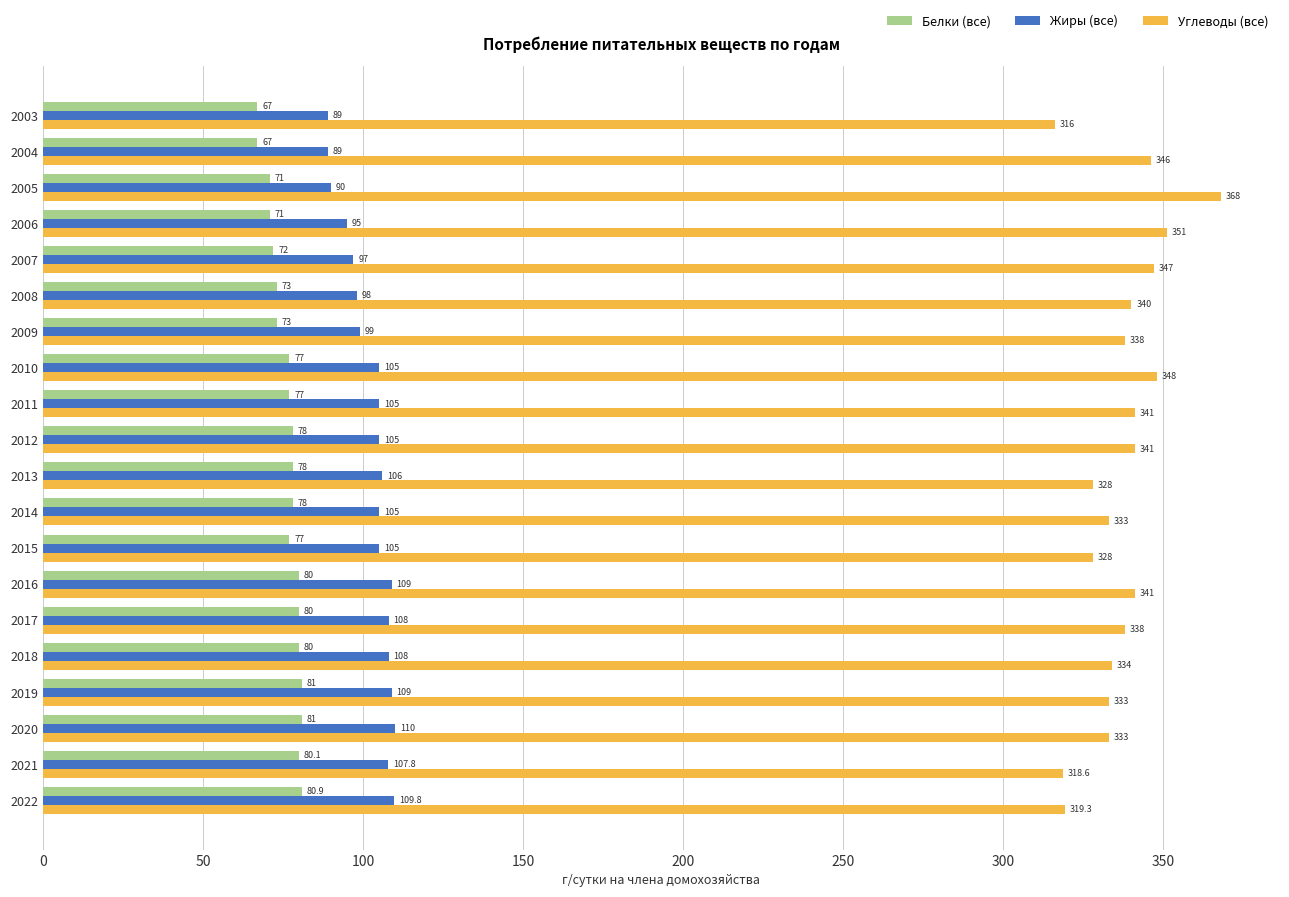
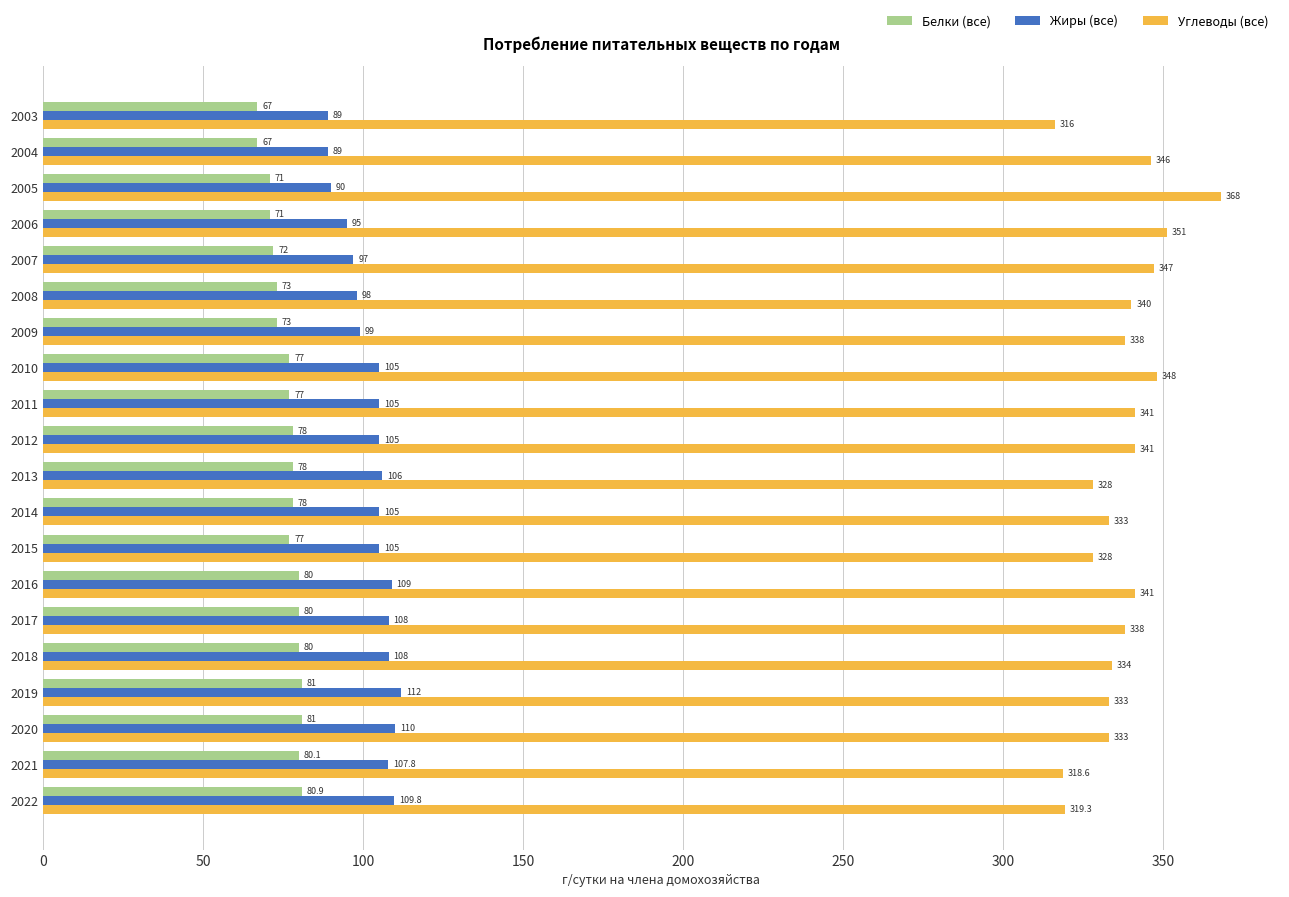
  {
    "Белки (все)": {
      "2003": 67,
      "2004": 67,
      "2005": 71,
      "2006": 71,
      "2007": 72,
      "2008": 73,
      "2009": 73,
      "2010": 77,
      "2011": 77,
      "2012": 78,
      "2013": 78,
      "2014": 78,
      "2015": 77,
      "2016": 80,
      "2017": 80,
      "2018": 80,
      "2019": 81,
      "2020": 81,
      "2021": 80.1,
      "2022": 80.9
    },
    "Жиры (все)": {
      "2003": 89,
      "2004": 89,
      "2005": 90,
      "2006": 95,
      "2007": 97,
      "2008": 98,
      "2009": 99,
      "2010": 105,
      "2011": 105,
      "2012": 105,
      "2013": 106,
      "2014": 105,
      "2015": 105,
      "2016": 109,
      "2017": 108,
      "2018": 108,
-     "2019": 109,
+     "2019": 112,
      "2020": 110,
      "2021": 107.8,
      "2022": 109.8
    },
    "Углеводы (все)": {
      "2003": 316,
      "2004": 346,
      "2005": 368,
      "2006": 351,
      "2007": 347,
      "2008": 340,
      "2009": 338,
      "2010": 348,
      "2011": 341,
      "2012": 341,
      "2013": 328,
      "2014": 333,
      "2015": 328,
      "2016": 341,
      "2017": 338,
      "2018": 334,
      "2019": 333,
      "2020": 333,
      "2021": 318.6,
      "2022": 319.3
    }
  }
